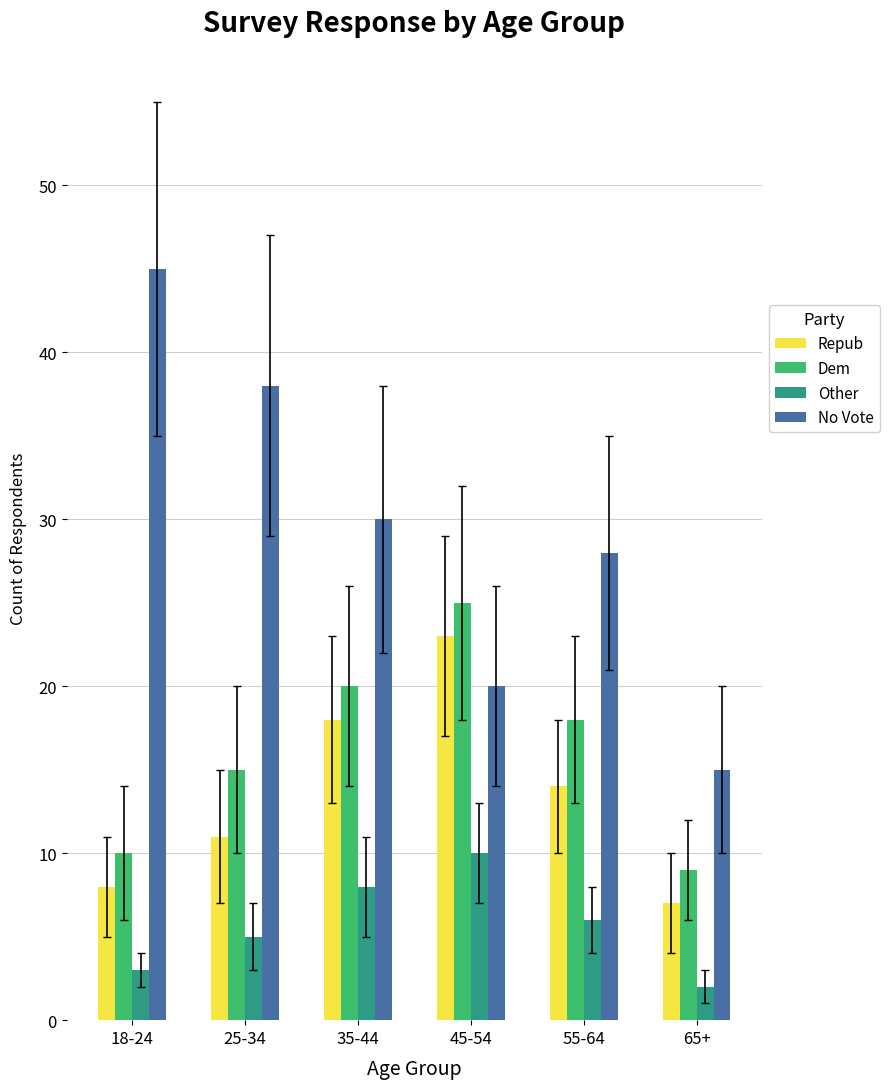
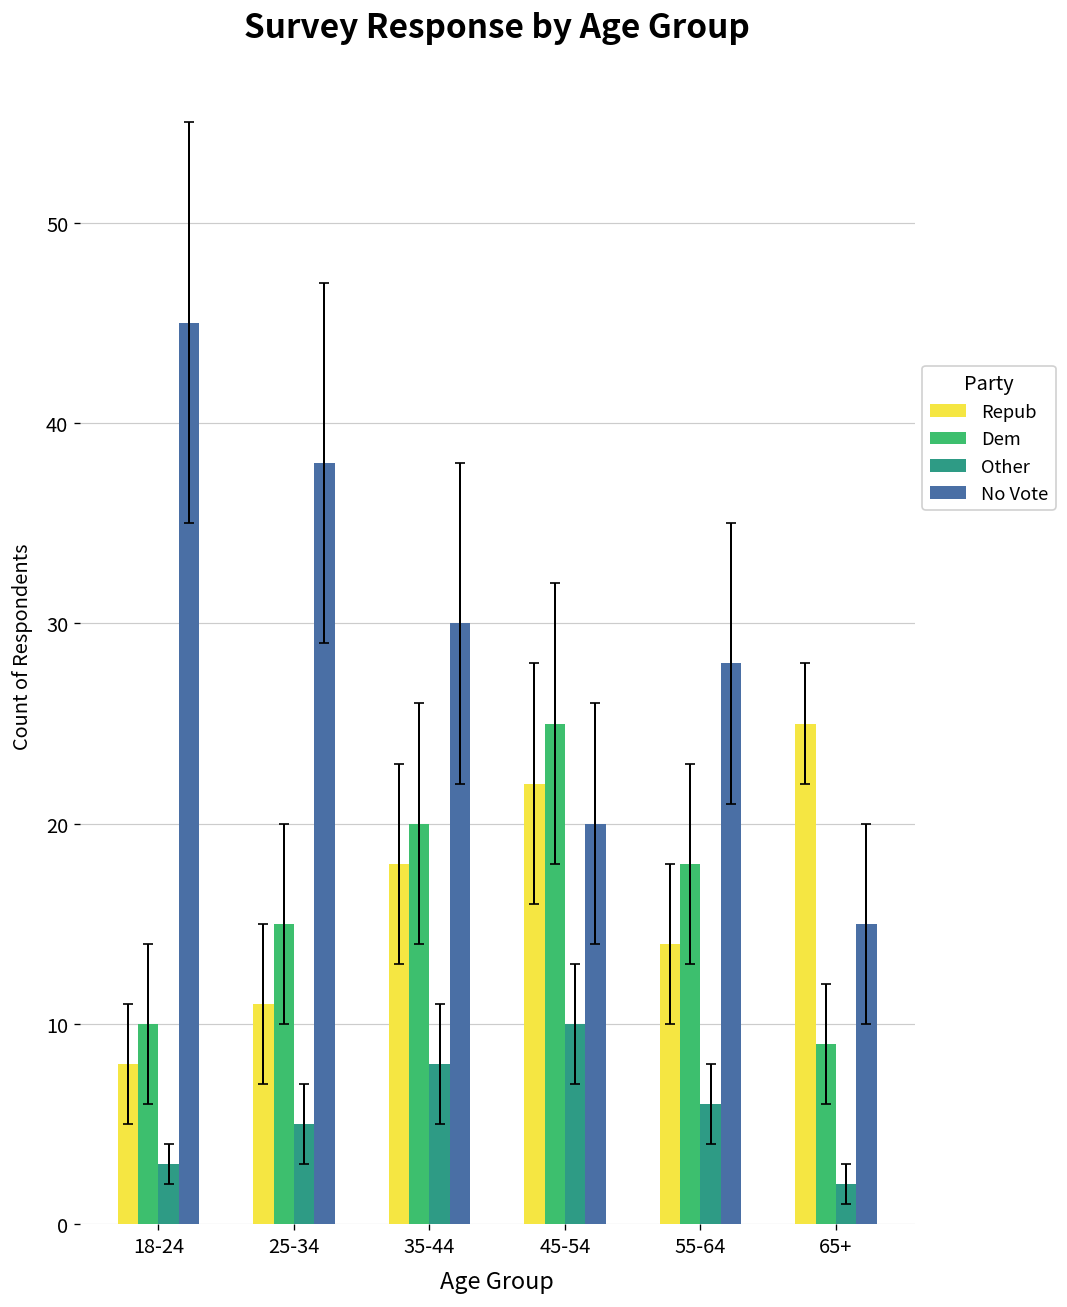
  {
    "Repub": {
      "18-24": 8,
      "25-34": 11,
      "35-44": 18,
-     "45-54": 23,
+     "45-54": 22,
      "55-64": 14,
-     "65+": 7
+     "65+": 25
    }
  }
